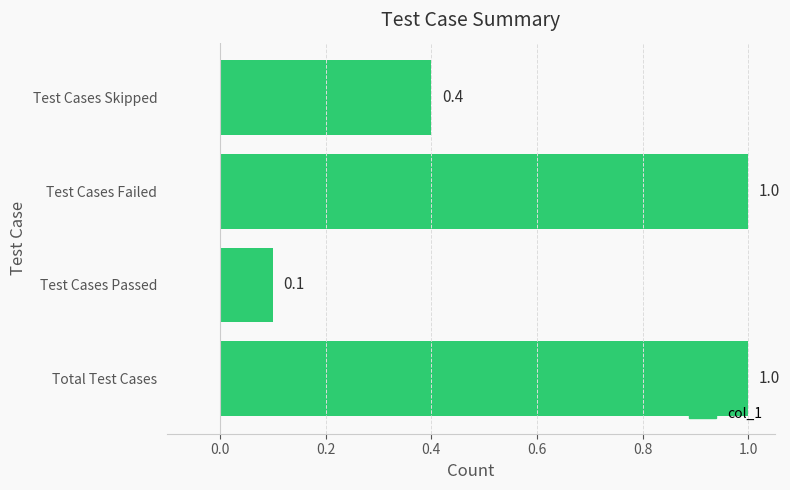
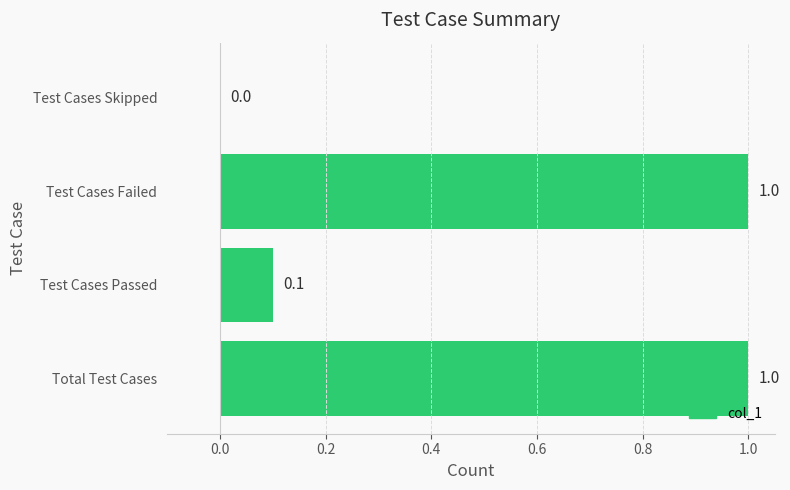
  {
-   "Test Cases Skipped": 0.4,
+   "Test Cases Skipped": 0.0,
    "Test Cases Failed": 1.0,
    "Test Cases Passed": 0.1,
    "Total Test Cases": 1.0
  }
